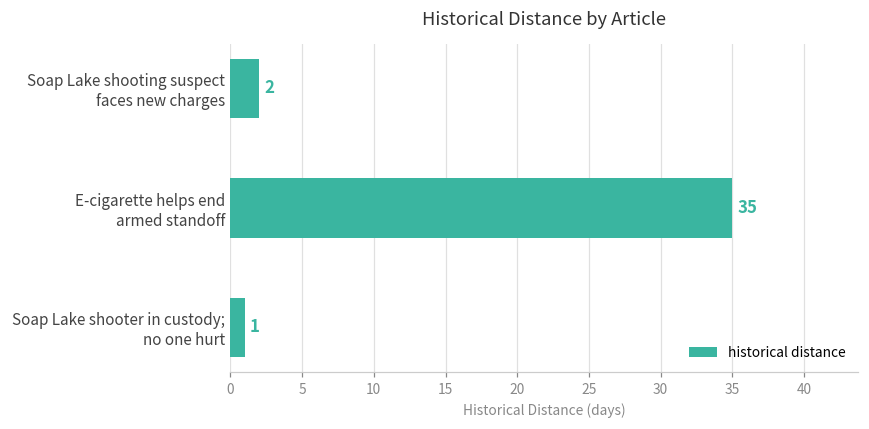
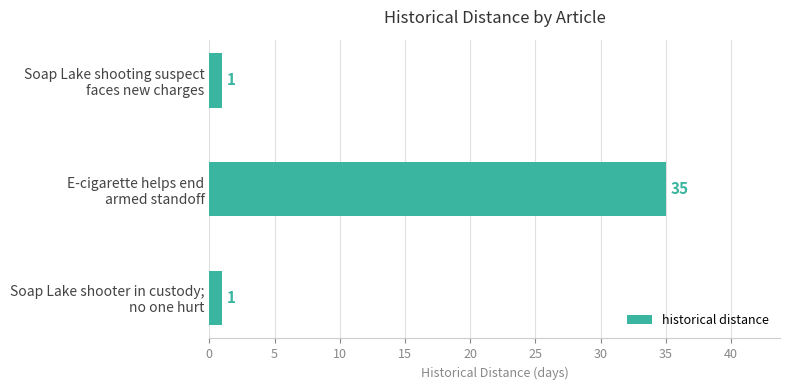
  {
-   "Soap Lake shooting suspect faces new charges": 2,
+   "Soap Lake shooting suspect faces new charges": 1,
    "E-cigarette helps end armed standoff": 35,
    "Soap Lake shooter in custody; no one hurt": 1
  }
